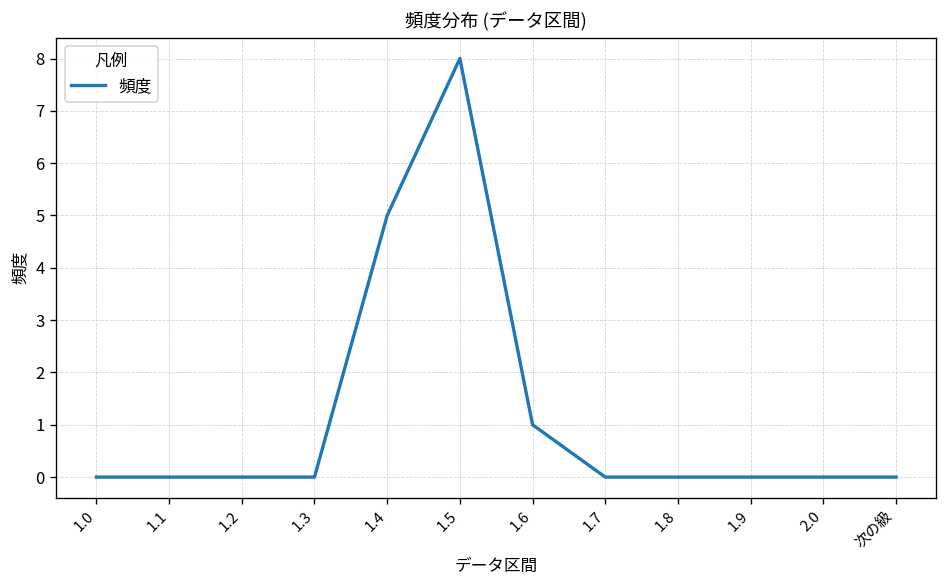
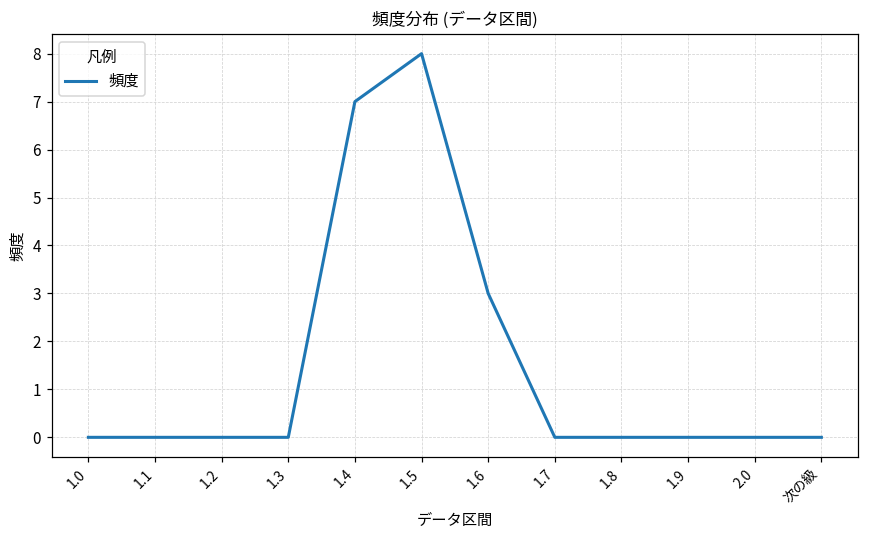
  {
    "1.0": 0,
    "1.1": 0,
    "1.2": 0,
    "1.3": 0,
-   "1.4": 5,
+   "1.4": 7,
    "1.5": 8,
-   "1.6": 1,
+   "1.6": 3,
    "1.7": 0,
    "1.8": 0,
    "1.9": 0,
    "2.0": 0,
    "次の級": 0
  }
